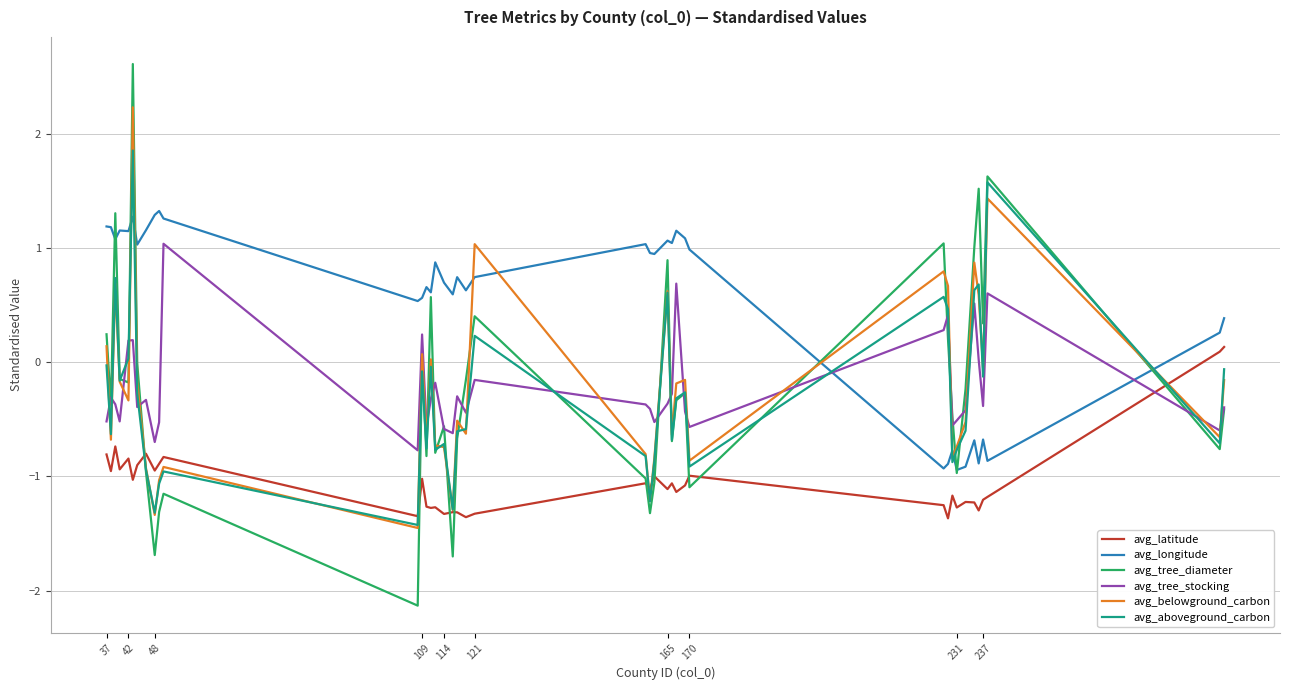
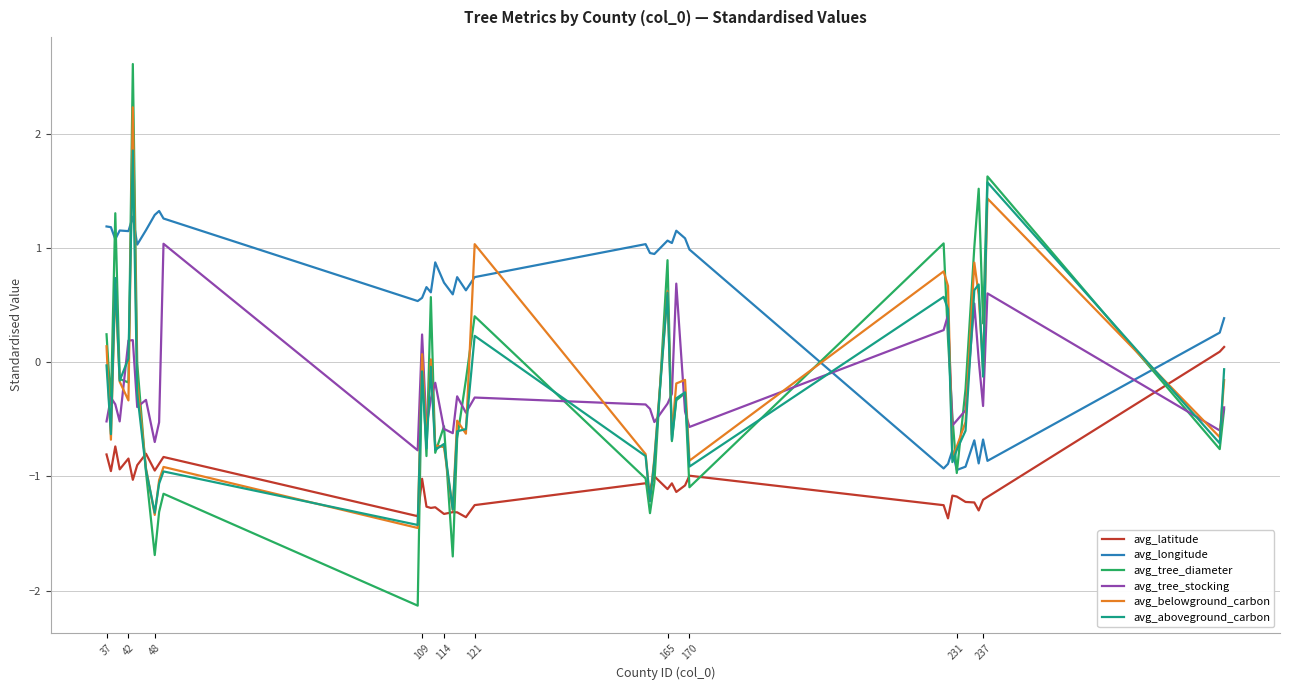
  {
    "avg_latitude": {
      "37": -0.81,
      "42": -0.84,
      "48": -0.95,
      "109": -1.02,
      "114": -1.33,
-     "121": -1.33,
+     "121": -1.25,
      "165": -1.11,
      "170": -0.99,
-     "231": -1.27,
+     "231": -1.18,
      "237": -1.20
    },
    "avg_longitude": {
      "37": 1.19,
      "42": 1.15,
      "48": 1.29,
      "109": 0.56,
      "114": 0.70,
      "121": 0.75,
      "165": 1.06,
      "170": 0.99,
      "231": -0.94,
      "237": -0.68
    },
    "avg_tree_stocking": {
      "37": -0.52,
      "42": 0.19,
      "48": -0.70,
      "109": 0.24,
      "114": -0.58,
-     "121": -0.15,
+     "121": -0.31,
      "165": -0.36,
      "170": -0.57,
      "231": -0.51,
      "237": -0.38
    },
    "avg_belowground_carbon": {
      "37": 0.14,
      "42": -0.33,
      "109": 0.07,
      "114": -0.74,
      "121": 1.03,
      "170": -0.86,
      "231": -0.74,
      "237": -0.05
    }
  }
